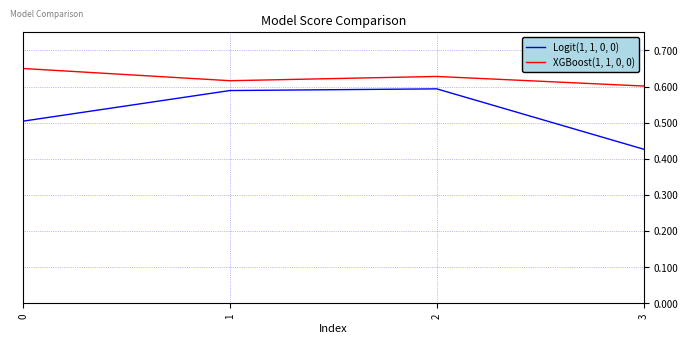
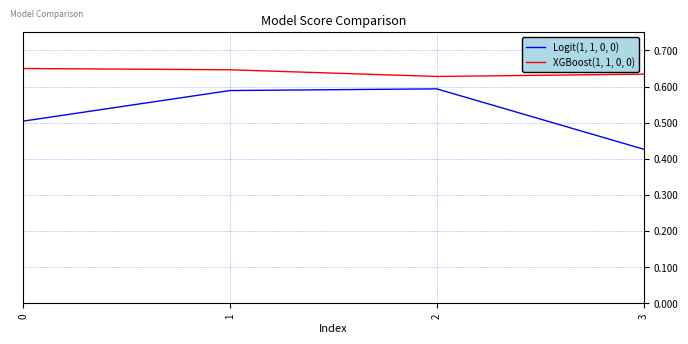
  {
    "Logit(1, 1, 0, 0)": {
      "0": 0.50,
      "1": 0.59,
      "2": 0.59,
      "3": 0.43
    },
    "XGBoost(1, 1, 0, 0)": {
      "0": 0.65,
-     "1": 0.62,
+     "1": 0.65,
      "2": 0.63,
-     "3": 0.60
+     "3": 0.63
    }
  }
